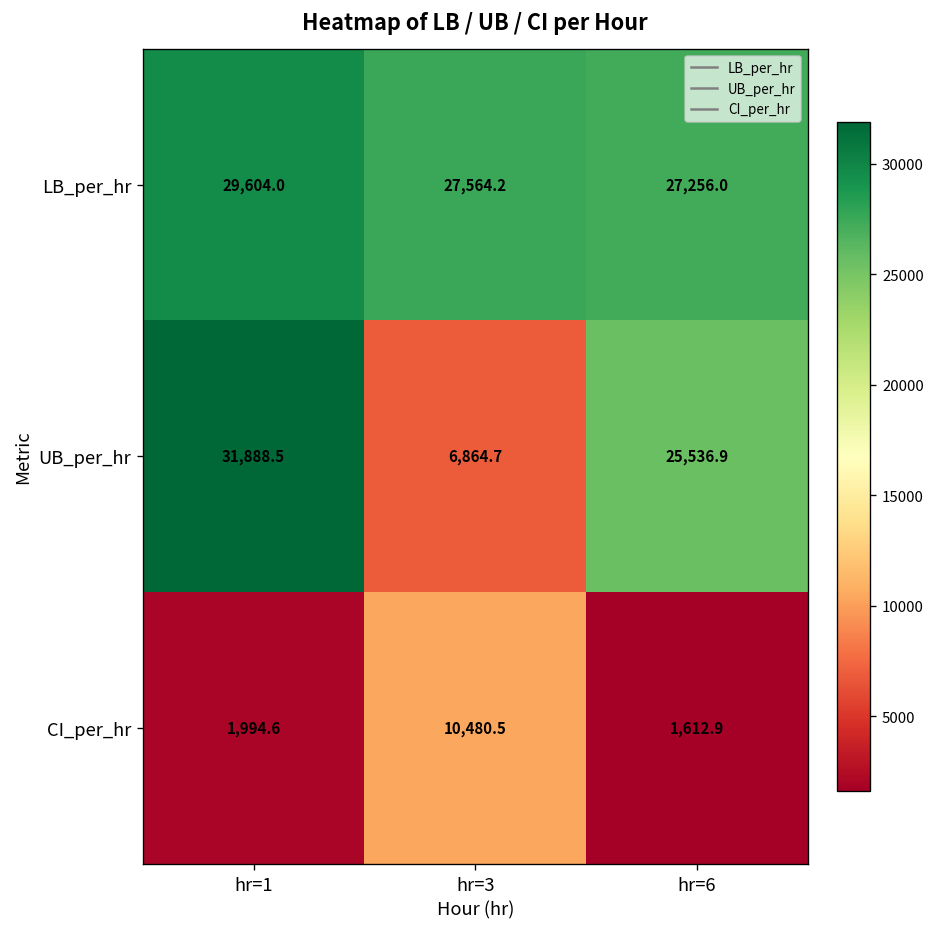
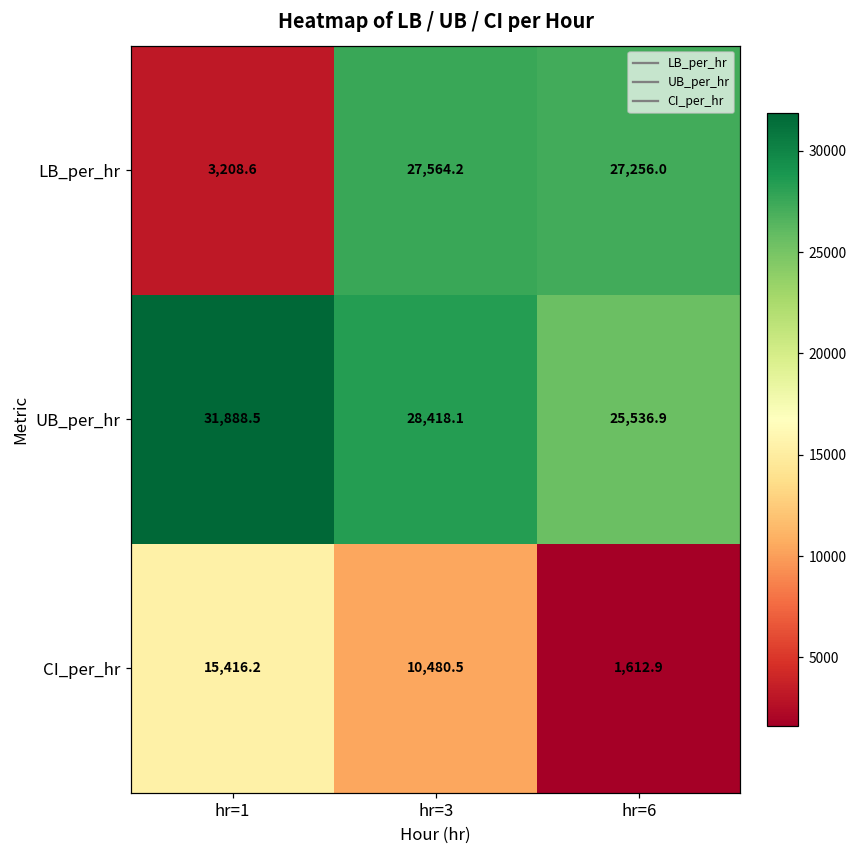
  {
    "LB_per_hr": {
-     "hr=1": "29,604.0",
+     "hr=1": "3,208.6",
      "hr=3": "27,564.2",
      "hr=6": "27,256.0"
    },
    "UB_per_hr": {
      "hr=1": "31,888.5",
-     "hr=3": "6,864.7",
+     "hr=3": "28,418.1",
      "hr=6": "25,536.9"
    },
    "CI_per_hr": {
-     "hr=1": "1,994.6",
+     "hr=1": "15,416.2",
      "hr=3": "10,480.5",
      "hr=6": "1,612.9"
    }
  }
